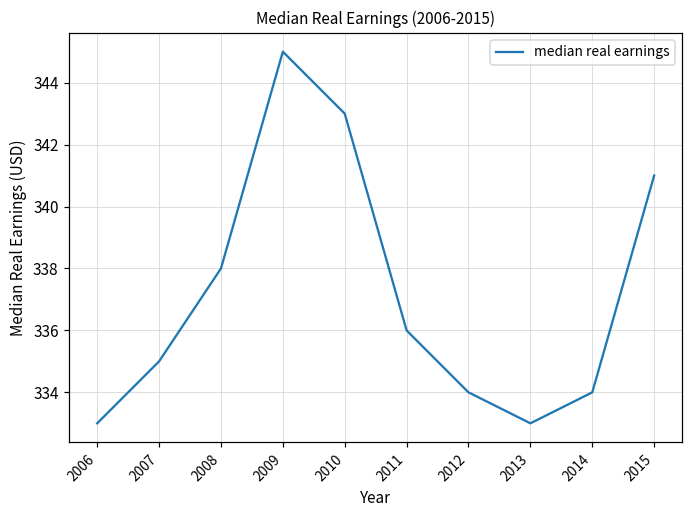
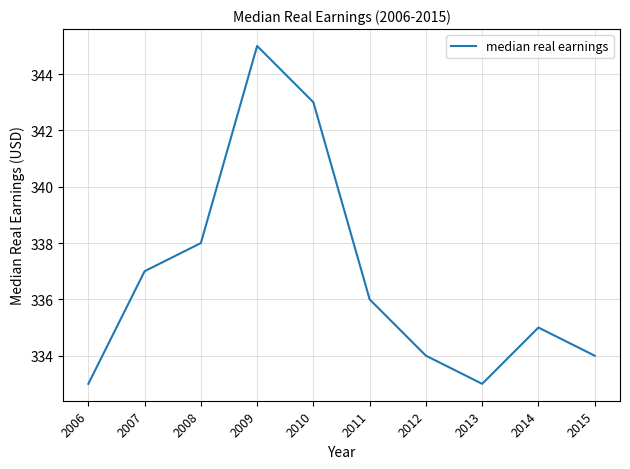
  {
    "2006": 333,
-   "2007": 335,
+   "2007": 337,
    "2008": 338,
    "2009": 345,
    "2010": 343,
    "2011": 336,
    "2012": 334,
    "2013": 333,
-   "2014": 334,
-   "2015": 341
+   "2014": 335,
+   "2015": 334
  }
